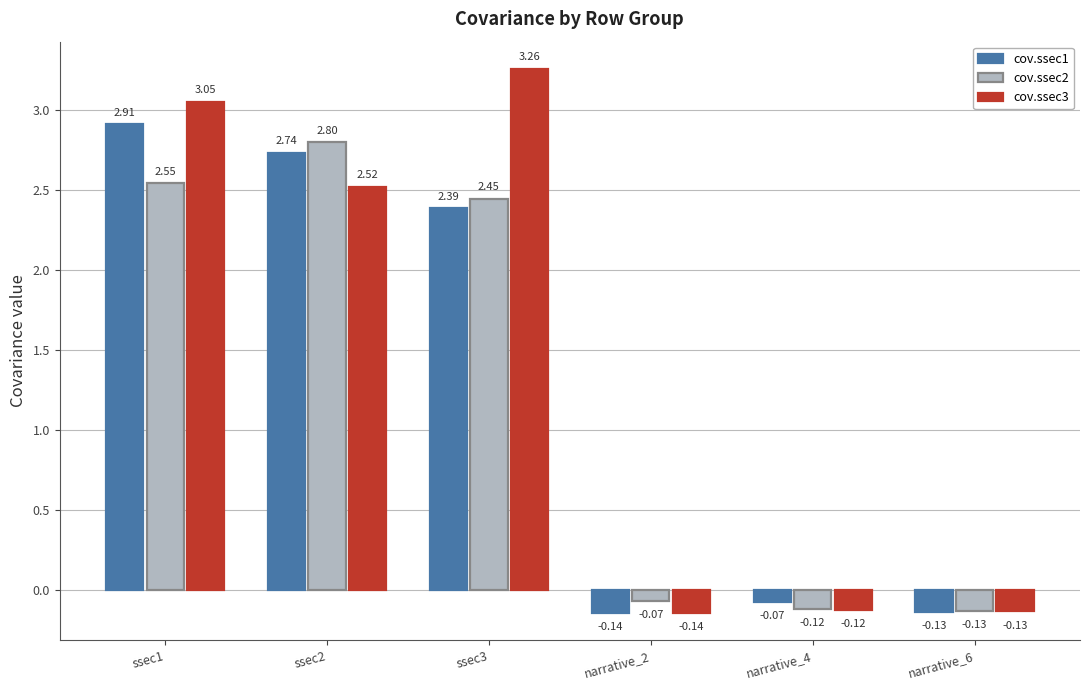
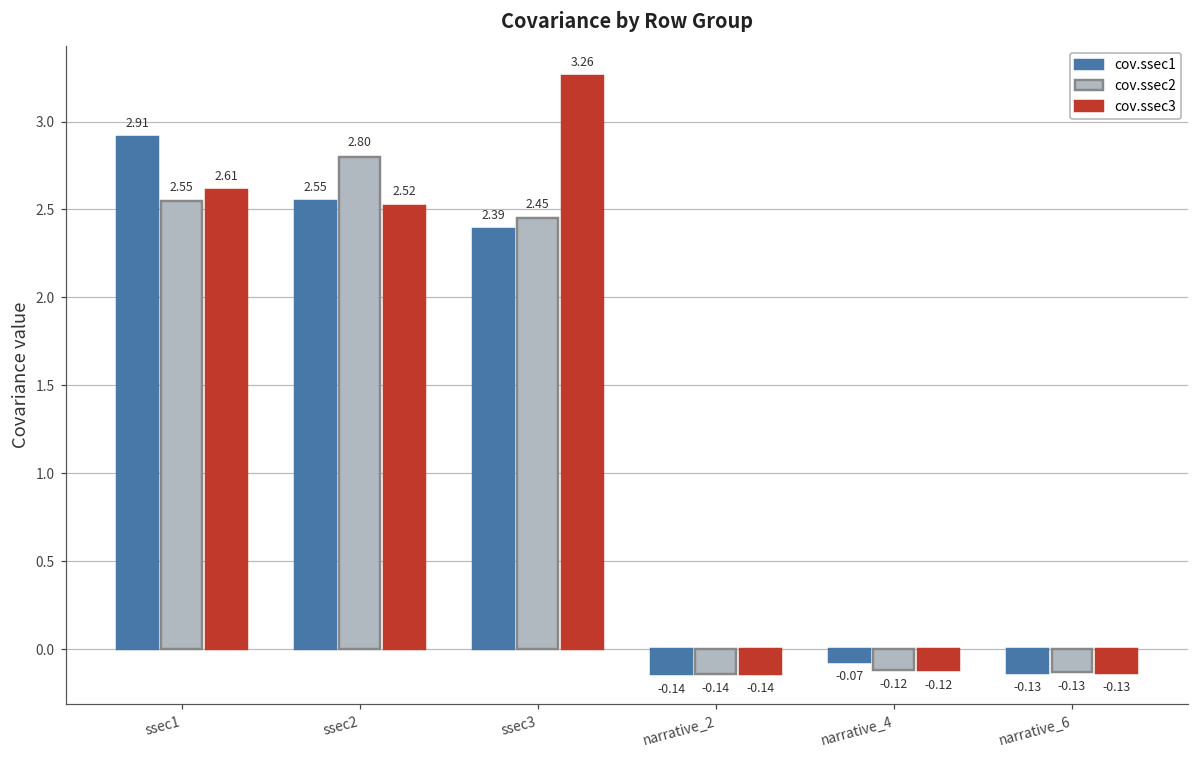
  {
    "cov.ssec1": {
      "ssec1": 2.91,
-     "ssec2": 2.74,
+     "ssec2": 2.55,
      "ssec3": 2.39,
      "narrative_2": -0.14,
      "narrative_4": -0.07,
      "narrative_6": -0.13
    },
    "cov.ssec2": {
      "ssec1": 2.55,
      "ssec2": 2.80,
      "ssec3": 2.45,
-     "narrative_2": -0.07,
+     "narrative_2": -0.14,
      "narrative_4": -0.12,
      "narrative_6": -0.13
    },
    "cov.ssec3": {
-     "ssec1": 3.05,
+     "ssec1": 2.61,
      "ssec2": 2.52,
      "ssec3": 3.26,
      "narrative_2": -0.14,
      "narrative_4": -0.12,
      "narrative_6": -0.13
    }
  }
